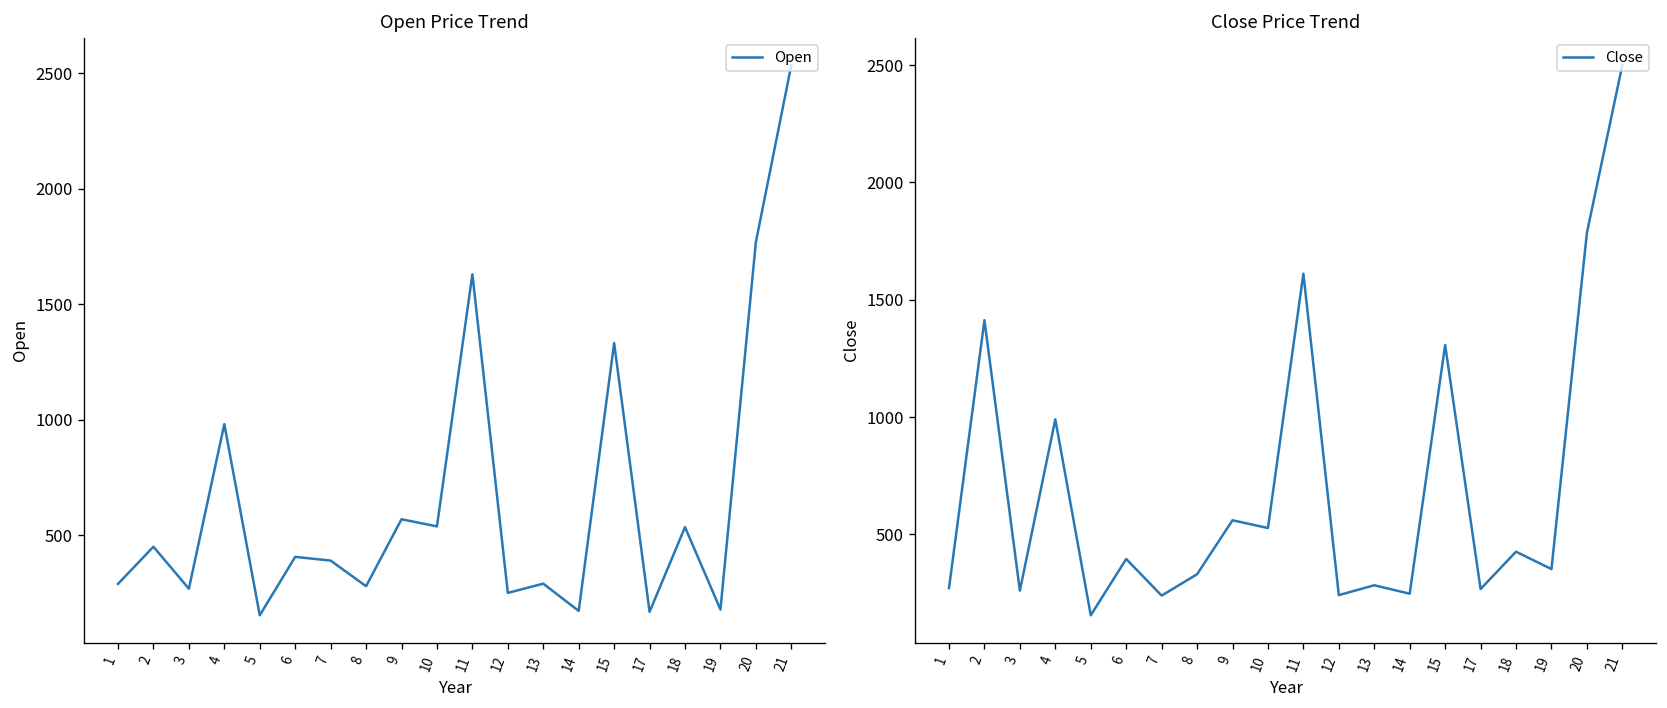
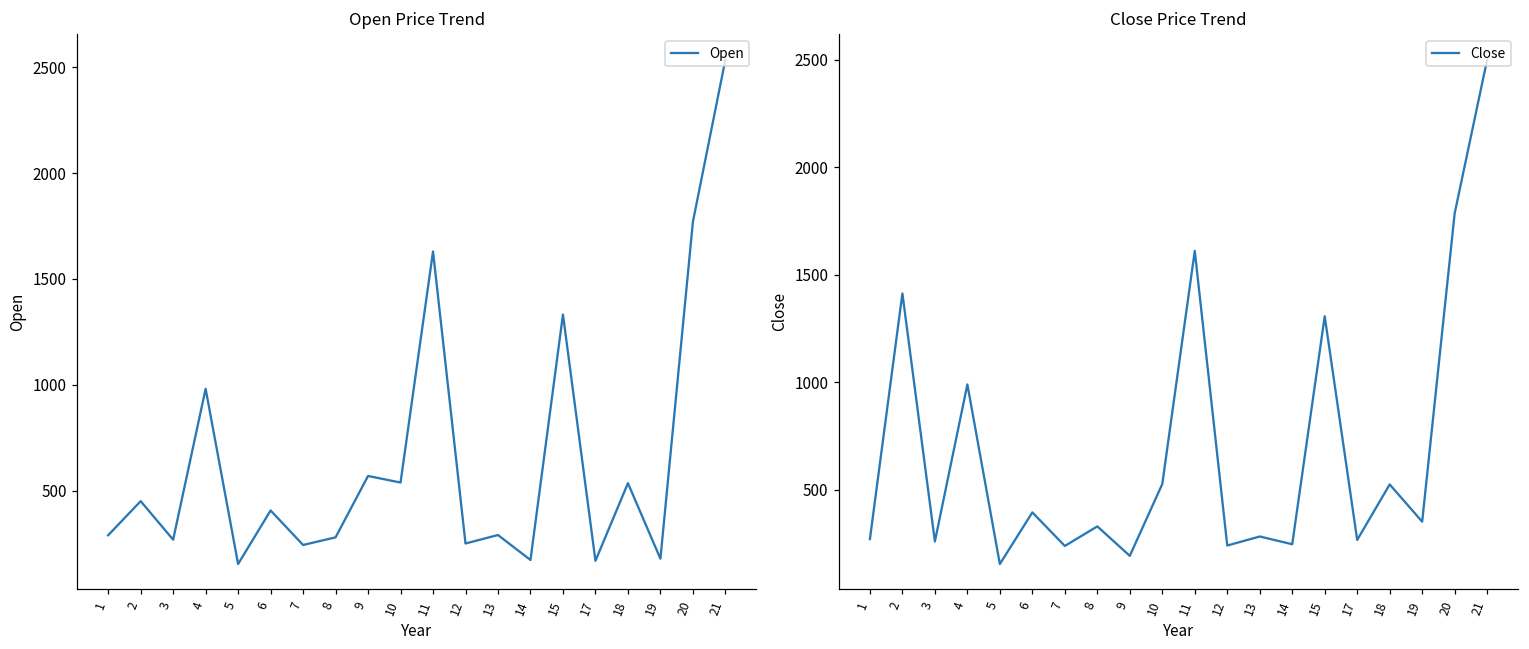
  {
    "Open Price Trend": {
      "1": 290,
      "2": 450,
      "3": 270,
      "4": 980,
      "5": 150,
      "6": 410,
-     "7": 390,
+     "7": 240,
      "8": 280,
      "9": 570,
      "10": 540,
      "11": 1630,
      "12": 250,
      "13": 290,
      "14": 170,
      "15": 1330,
      "17": 170,
      "18": 540,
      "19": 180,
      "20": 1770
    },
    "Close Price Trend": {
      "1": 270,
      "2": 1410,
      "3": 260,
      "4": 990,
      "5": 160,
      "6": 400,
      "7": 240,
      "8": 330,
-     "9": 560,
+     "9": 190,
      "10": 530,
      "11": 1610,
      "12": 240,
      "13": 280,
      "14": 250,
      "15": 1310,
      "17": 270,
-     "18": 430,
+     "18": 530,
      "19": 350,
      "20": 1790
    }
  }
